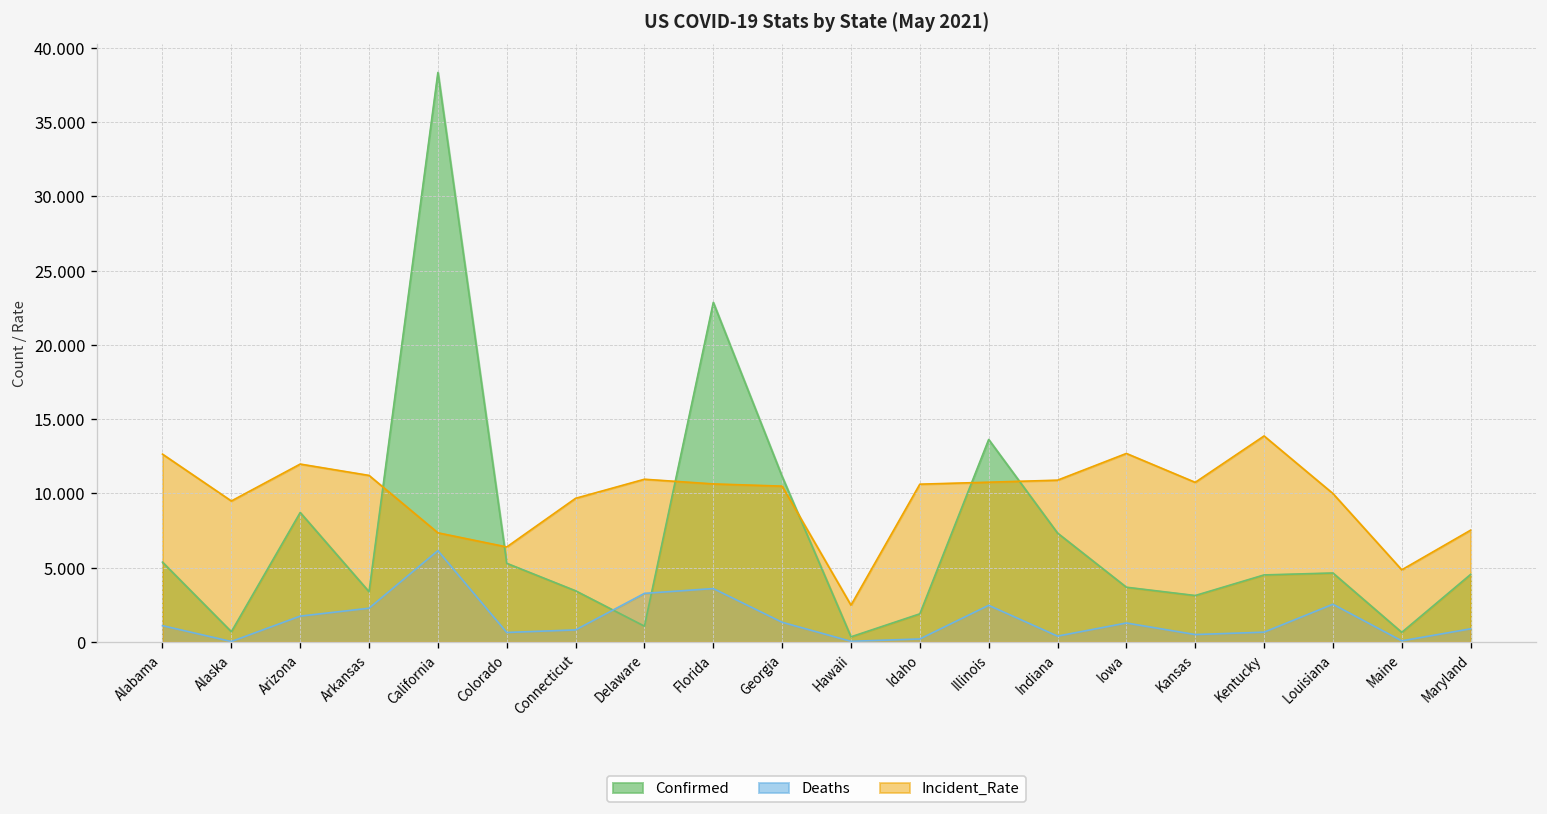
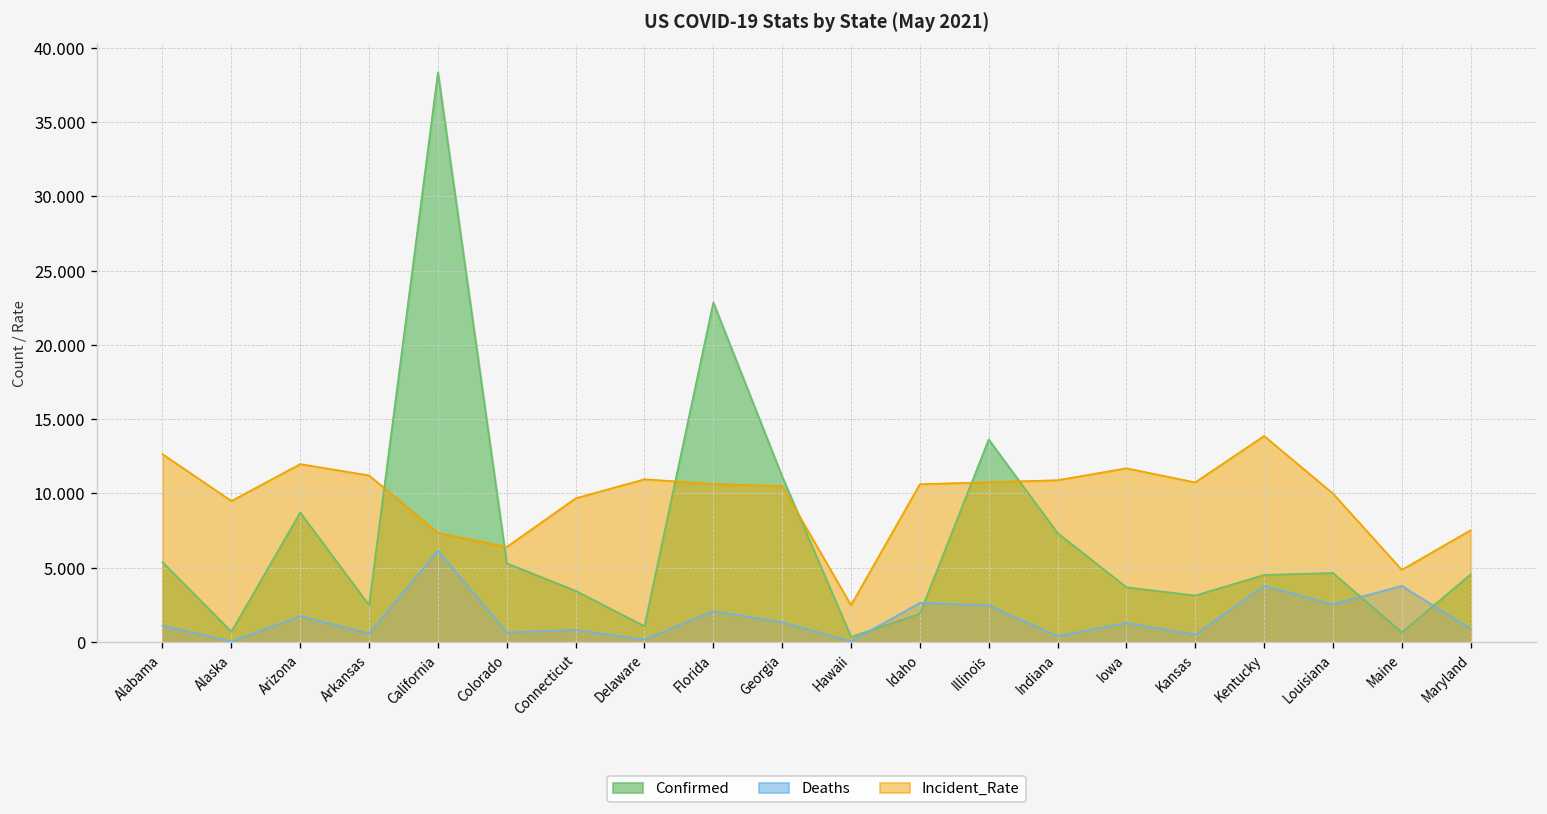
  {
    "Confirmed": {
      "Alabama": 5.4,
      "Alaska": 0.7,
      "Arizona": 8.7,
-     "Arkansas": 3.4,
+     "Arkansas": 2.5,
      "California": 38.3,
      "Colorado": 5.3,
      "Connecticut": 3.4,
      "Delaware": 1.1,
      "Florida": 22.9,
      "Georgia": 11.1,
      "Hawaii": 0.4,
      "Idaho": 1.9,
      "Illinois": 13.6,
      "Indiana": 7.3,
      "Iowa": 3.7,
      "Kansas": 3.1,
      "Kentucky": 4.5,
      "Louisiana": 4.6,
      "Maine": 0.7,
      "Maryland": 4.6
    },
    "Deaths": {
      "Alabama": 1.1,
      "Alaska": 0.0,
      "Arizona": 1.7,
-     "Arkansas": 2.3,
+     "Arkansas": 0.6,
      "California": 6.2,
      "Colorado": 0.6,
      "Connecticut": 0.8,
-     "Delaware": 3.3,
-     "Florida": 3.6,
+     "Delaware": 0.2,
+     "Florida": 2.1,
      "Georgia": 1.3,
      "Hawaii": 0.0,
-     "Idaho": 0.2,
+     "Idaho": 2.6,
      "Illinois": 2.5,
      "Indiana": 0.4,
      "Iowa": 1.3,
      "Kansas": 0.5,
-     "Kentucky": 0.7,
+     "Kentucky": 3.8,
      "Louisiana": 2.5,
-     "Maine": 0.1,
+     "Maine": 3.8,
      "Maryland": 0.9
    },
    "Incident_Rate": {
      "Alabama": 12.6,
      "Alaska": 9.5,
      "Arizona": 12.0,
      "Arkansas": 11.2,
      "California": 7.4,
      "Colorado": 6.4,
      "Connecticut": 9.7,
      "Delaware": 11.0,
      "Florida": 10.6,
      "Georgia": 10.5,
      "Hawaii": 2.5,
      "Idaho": 10.6,
      "Illinois": 10.8,
      "Indiana": 10.9,
-     "Iowa": 12.7,
+     "Iowa": 11.7,
      "Kansas": 10.8,
      "Kentucky": 13.9,
      "Louisiana": 10.0,
      "Maine": 4.9,
      "Maryland": 7.5
    }
  }
